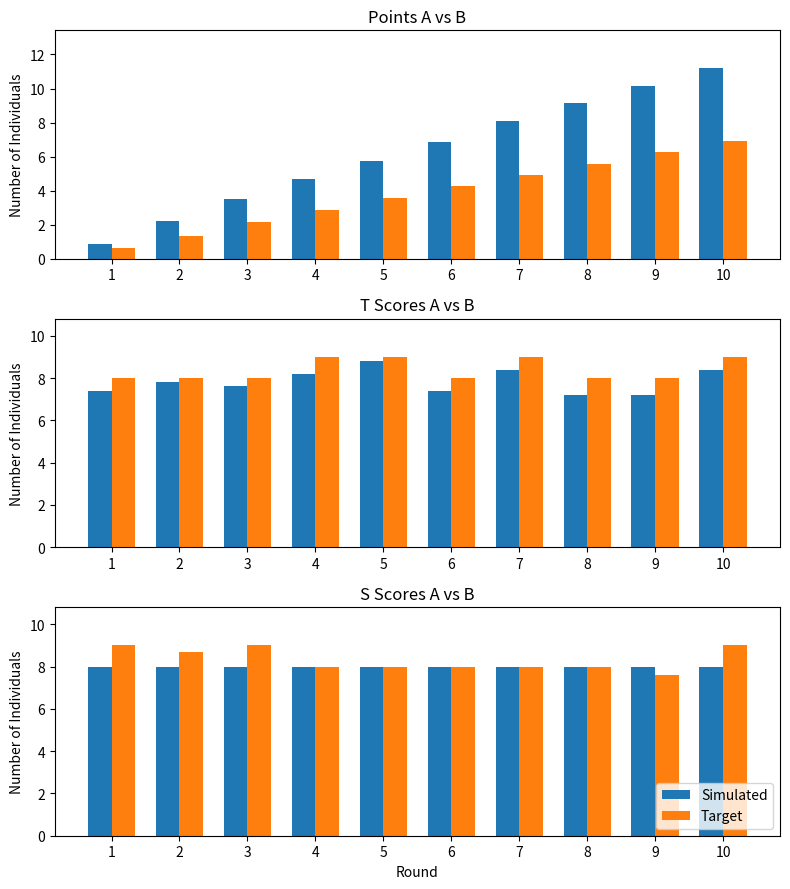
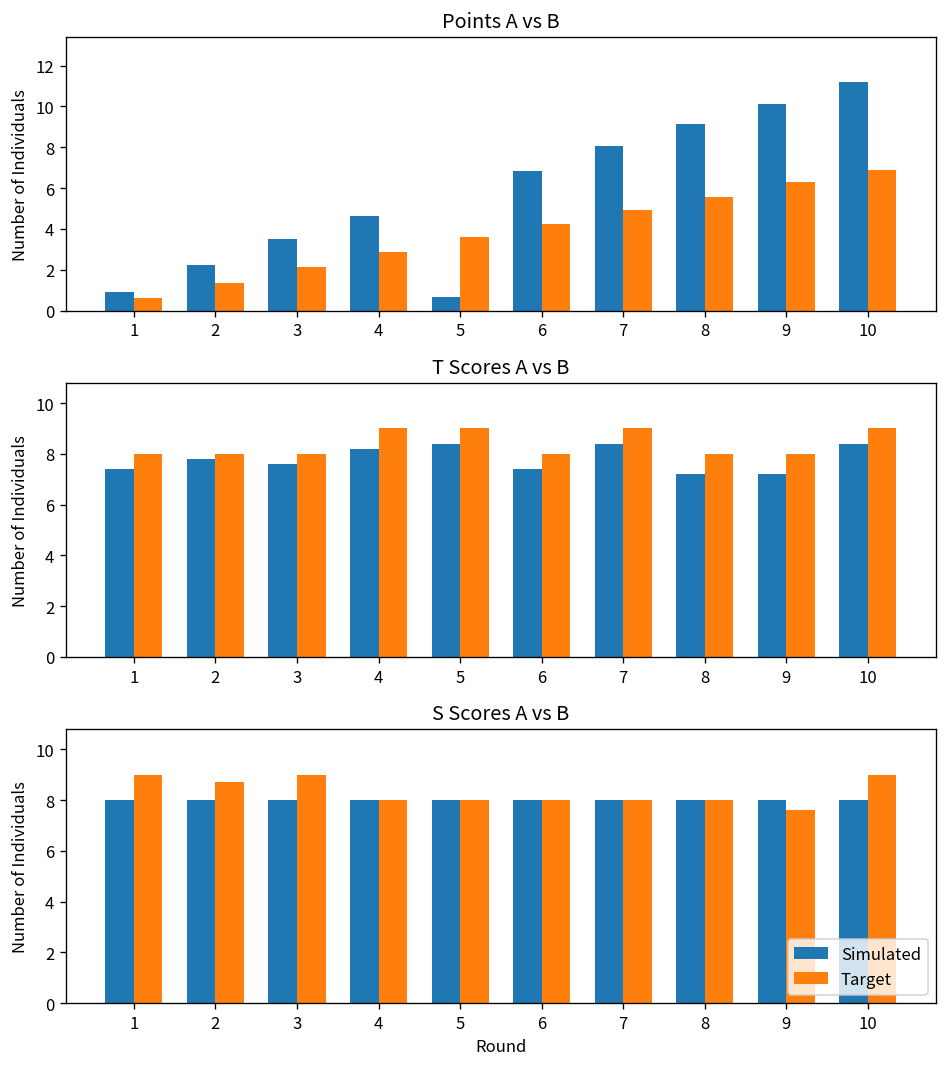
  {
    "Points A vs B": {
      "Simulated": {
        "1": 0.9,
        "2": 2.2,
        "3": 3.5,
        "4": 4.7,
-       "5": 5.8,
+       "5": 0.7,
        "6": 6.8,
        "7": 8.1,
        "8": 9.2,
        "9": 10.1,
        "10": 11.2
      },
      "Target": {
        "1": 0.6,
        "2": 1.4,
        "3": 2.1,
        "4": 2.9,
        "5": 3.6,
        "6": 4.3,
        "7": 4.9,
        "8": 5.6,
        "9": 6.3,
        "10": 6.9
      }
    },
    "T Scores A vs B": {
      "Simulated": {
        "1": 7.4,
        "2": 7.8,
        "3": 7.6,
        "4": 8.2,
-       "5": 8.8,
+       "5": 8.4,
        "6": 7.4,
        "7": 8.4,
        "8": 7.2,
        "9": 7.2,
        "10": 8.4
      },
      "Target": {
        "1": 8.0,
        "2": 8.0,
        "3": 8.0,
        "4": 9.0,
        "5": 9.0,
        "6": 8.0,
        "7": 9.0,
        "8": 8.0,
        "9": 8.0,
        "10": 9.0
      }
    },
    "S Scores A vs B": {
      "Simulated": {
        "1": 8.0,
        "2": 8.0,
        "3": 8.0,
        "4": 8.0,
        "5": 8.0,
        "6": 8.0,
        "7": 8.0,
        "8": 8.0,
        "9": 8.0,
        "10": 8.0
      },
      "Target": {
        "1": 9.0,
        "2": 8.7,
        "3": 9.0,
        "4": 8.0,
        "5": 8.0,
        "6": 8.0,
        "7": 8.0,
        "8": 8.0,
        "9": 7.6,
        "10": 9.0
      }
    }
  }
